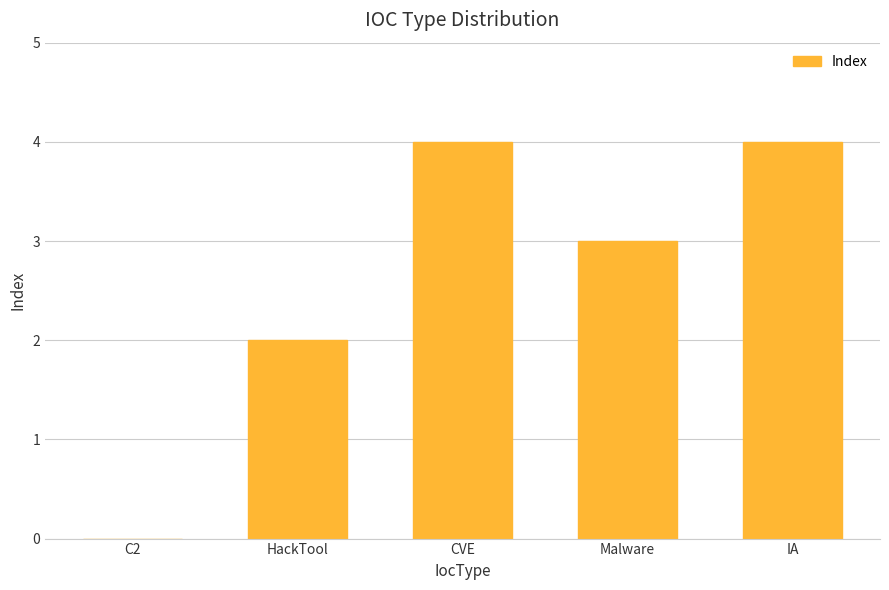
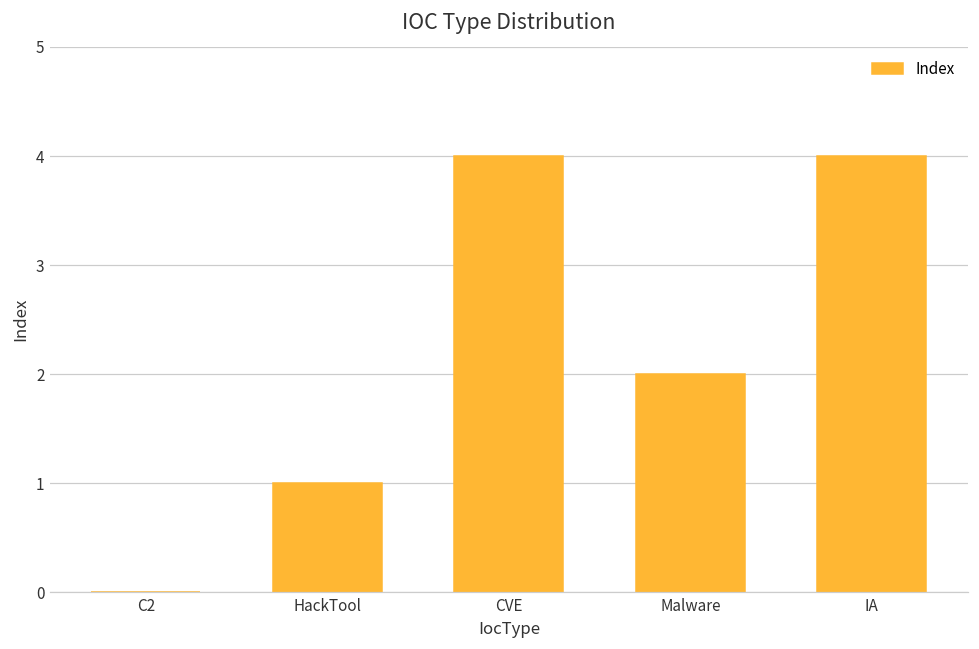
  {
    "C2": 0,
-   "HackTool": 2,
+   "HackTool": 1,
    "CVE": 4,
-   "Malware": 3,
+   "Malware": 2,
    "IA": 4
  }
